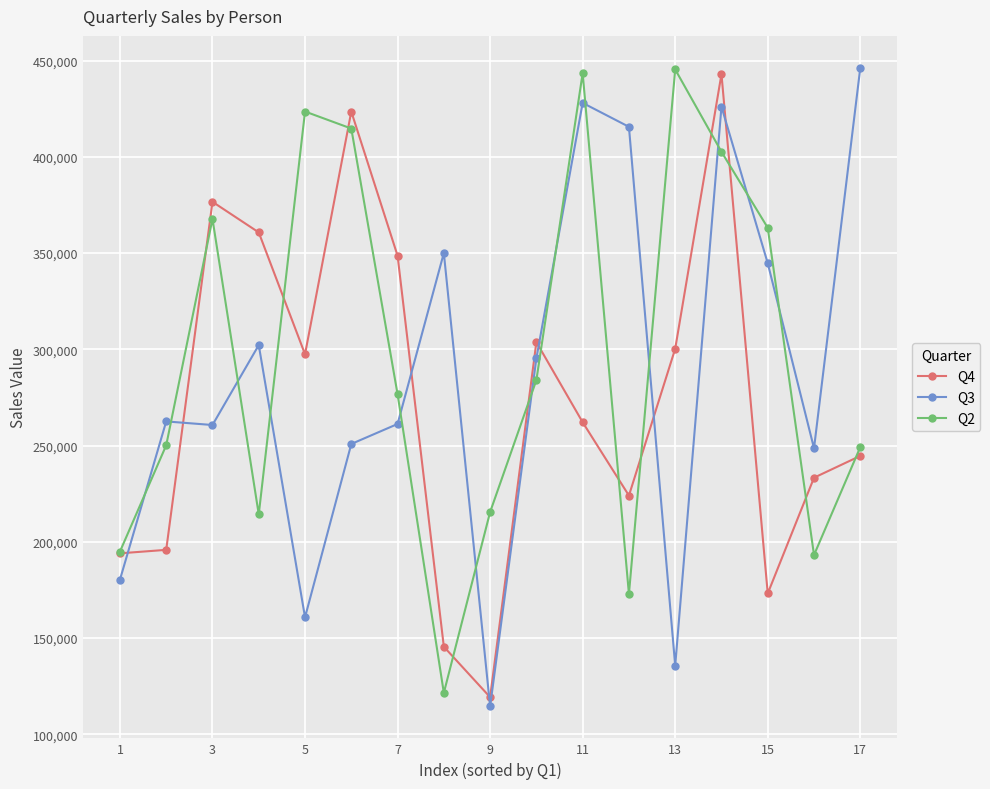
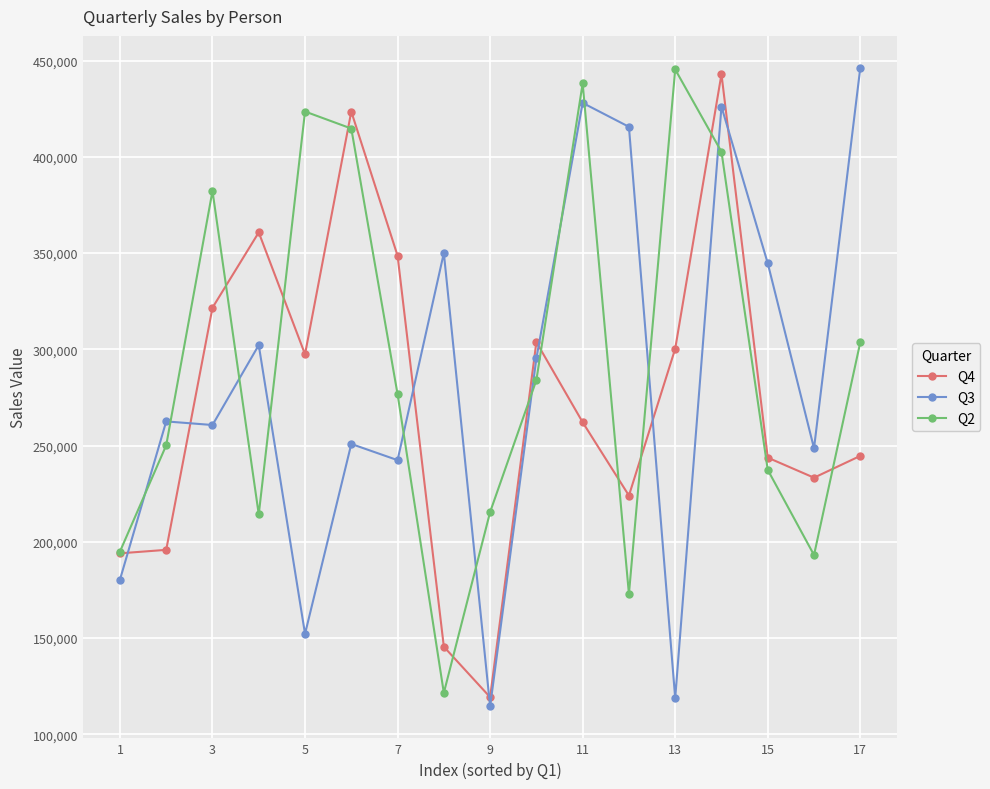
  {
    "Q4": {
-     "3": "377,000",
+     "3": "322,000",
      "5": "297,000",
      "7": "349,000",
      "9": "119,000",
      "11": "262,000",
      "13": "300,000",
-     "15": "173,000",
+     "15": "244,000",
      "17": "245,000"
    },
    "Q3": {
      "1": "180,000",
      "3": "261,000",
-     "5": "161,000",
-     "7": "261,000",
+     "5": "152,000",
+     "7": "242,000",
      "9": "114,000",
      "11": "428,000",
-     "13": "136,000",
+     "13": "119,000",
      "15": "345,000",
      "17": "446,000"
    },
    "Q2": {
-     "3": "368,000",
+     "3": "382,000",
      "5": "424,000",
      "7": "277,000",
      "9": "215,000",
-     "11": "443,000",
+     "11": "438,000",
      "13": "445,000",
-     "15": "363,000",
-     "17": "249,000"
+     "15": "237,000",
+     "17": "304,000"
    }
  }
